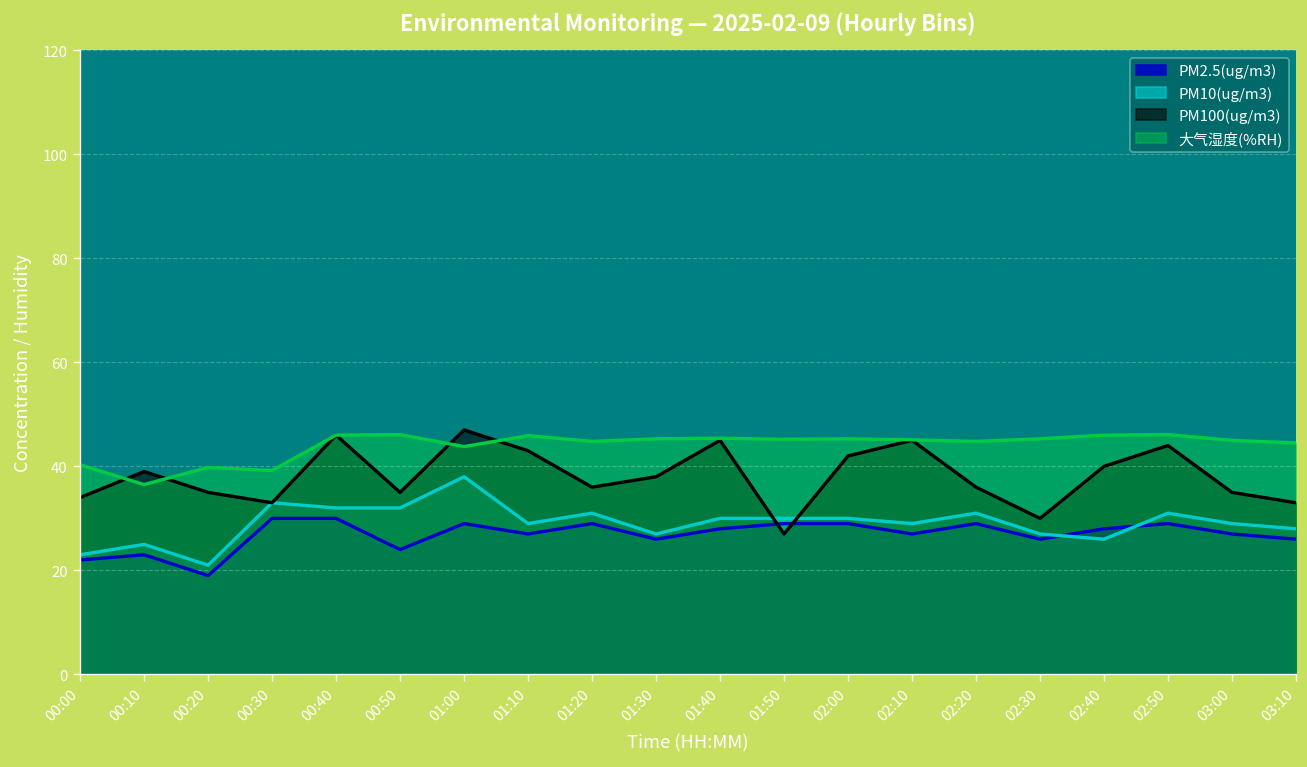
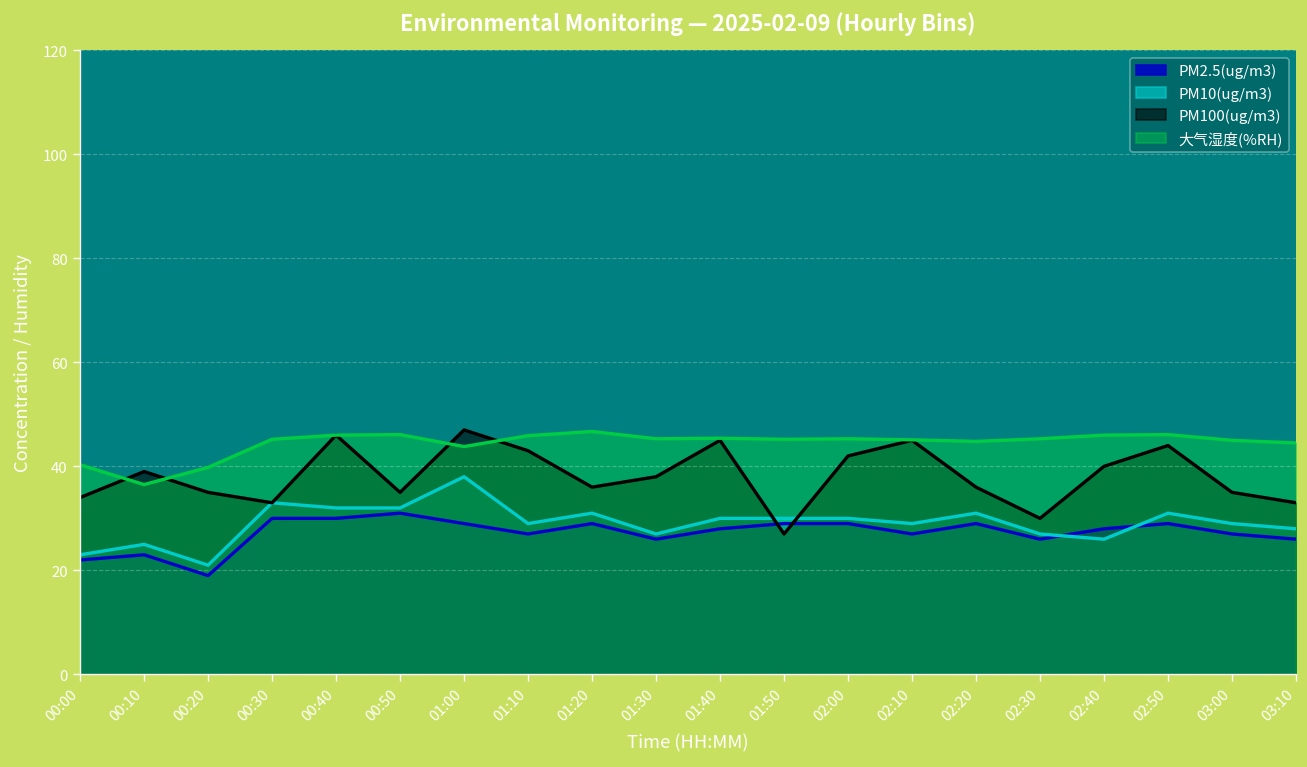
  {
    "PM2.5(ug/m3)": {
      "00:00": 22,
      "00:10": 23,
      "00:20": 19,
      "00:30": 30,
      "00:40": 30,
-     "00:50": 24,
+     "00:50": 31,
      "01:00": 29,
      "01:10": 27,
      "01:20": 29,
      "01:30": 26,
      "01:40": 28,
      "01:50": 29,
      "02:00": 29,
      "02:10": 27,
      "02:20": 29,
      "02:30": 26,
      "02:40": 28,
      "02:50": 29,
      "03:00": 27,
      "03:10": 26
    },
    "PM10(ug/m3)": {
      "00:00": 23,
      "00:10": 25,
      "00:20": 21,
      "00:40": 32,
      "00:50": 32,
      "01:00": 38,
      "01:10": 29,
      "01:20": 31,
      "01:30": 27,
      "01:40": 30,
      "01:50": 30,
      "02:00": 30,
      "02:10": 29,
      "02:20": 31,
      "02:30": 27,
      "02:40": 26,
      "02:50": 31,
      "03:00": 29,
      "03:10": 28
    },
    "PM100(ug/m3)": {
      "00:00": 34,
      "00:10": 39,
      "00:20": 35,
      "00:50": 35,
      "01:00": 47,
      "01:10": 43,
      "01:20": 36,
      "01:30": 38,
      "01:50": 27,
      "02:00": 42,
      "02:20": 36,
      "02:30": 30,
      "02:40": 40,
      "02:50": 44,
      "03:00": 35,
      "03:10": 33
    },
    "大气湿度(%RH)": {
      "00:00": 40,
      "00:10": 37,
      "00:20": 40,
-     "00:30": 39,
+     "00:30": 45,
      "00:50": 46,
      "01:00": 44,
      "01:10": 46,
-     "01:20": 45,
+     "01:20": 47,
      "01:30": 45,
      "01:50": 45,
      "02:00": 45,
      "02:20": 45,
      "02:30": 45,
      "02:40": 46,
      "02:50": 46,
      "03:00": 45,
      "03:10": 45
    }
  }
